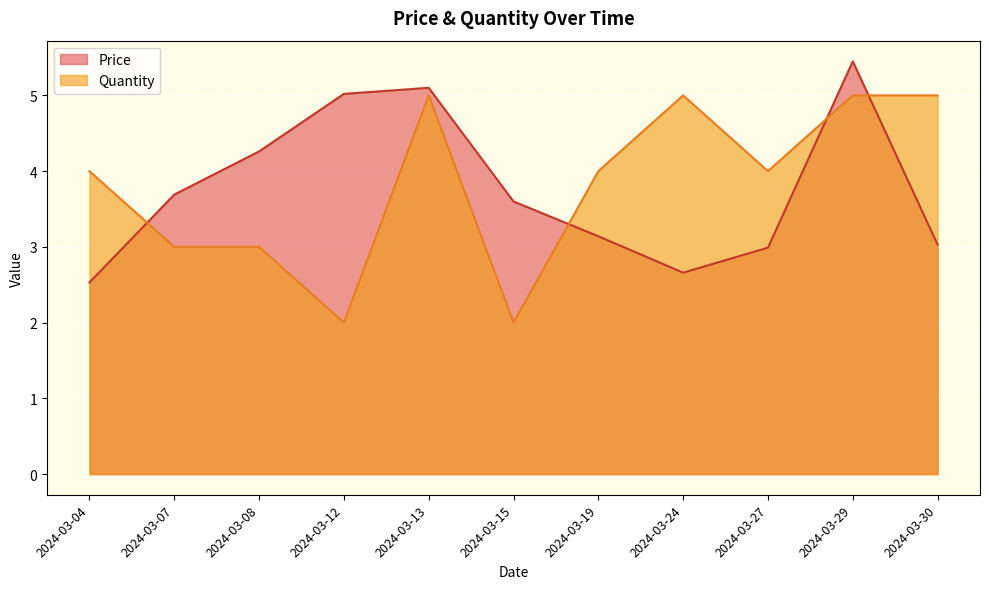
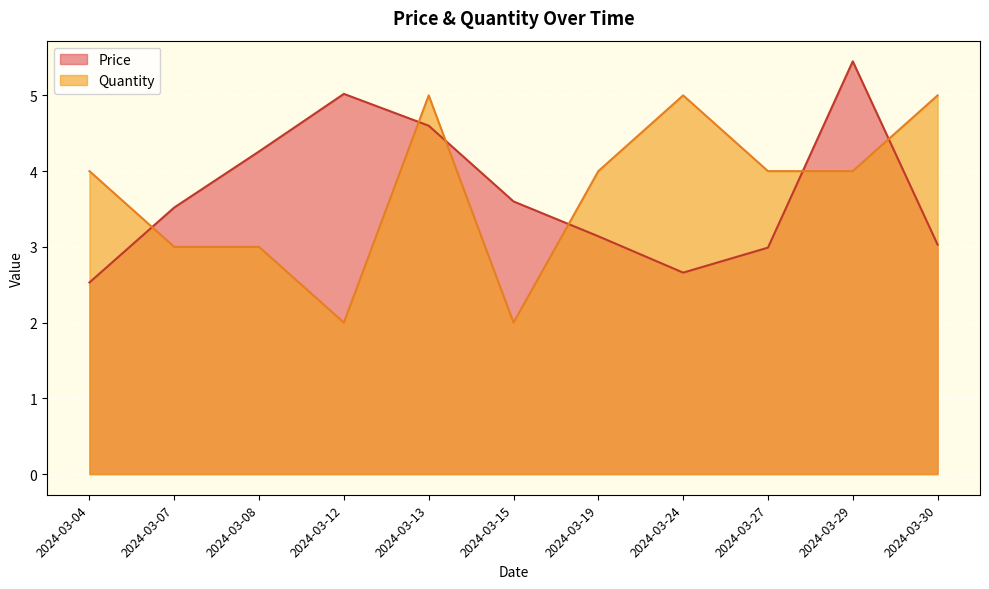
  {
    "Price": {
      "2024-03-04": 2.5,
-     "2024-03-07": 3.7,
+     "2024-03-07": 3.5,
      "2024-03-08": 4.3,
      "2024-03-12": 5.0,
-     "2024-03-13": 5.1,
+     "2024-03-13": 4.6,
      "2024-03-15": 3.6,
      "2024-03-19": 3.1,
      "2024-03-24": 2.7,
      "2024-03-27": 3.0,
      "2024-03-29": 5.5,
      "2024-03-30": 3.0
    },
    "Quantity": {
      "2024-03-04": 4,
      "2024-03-07": 3,
      "2024-03-08": 3,
      "2024-03-12": 2,
      "2024-03-13": 5,
      "2024-03-15": 2,
      "2024-03-19": 4,
      "2024-03-24": 5,
      "2024-03-27": 4,
-     "2024-03-29": 5,
+     "2024-03-29": 4,
      "2024-03-30": 5
    }
  }
